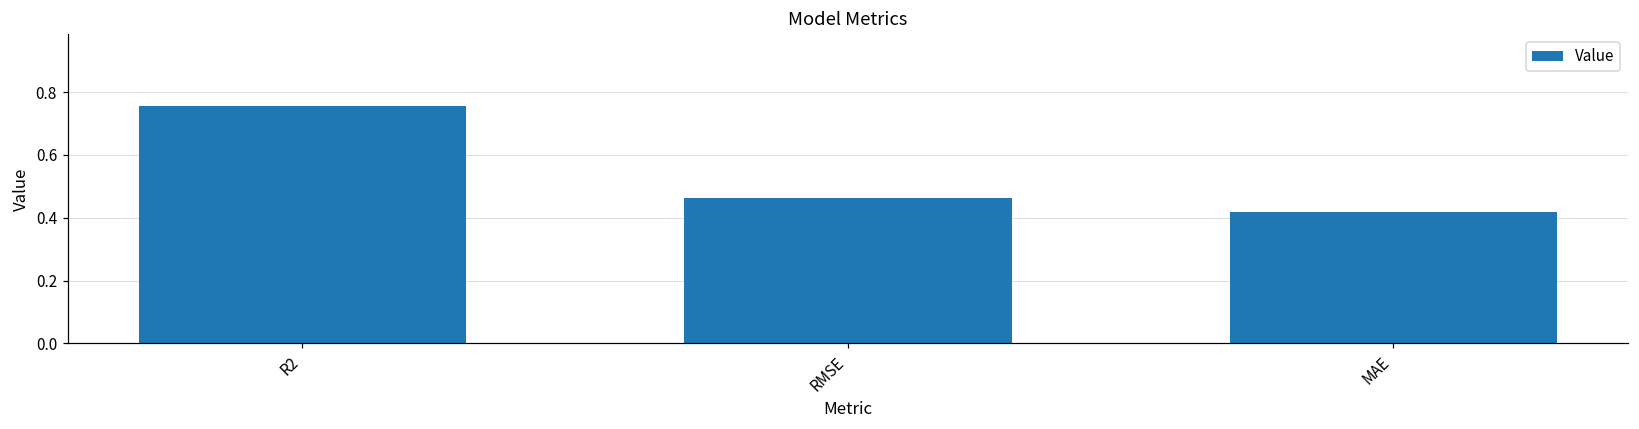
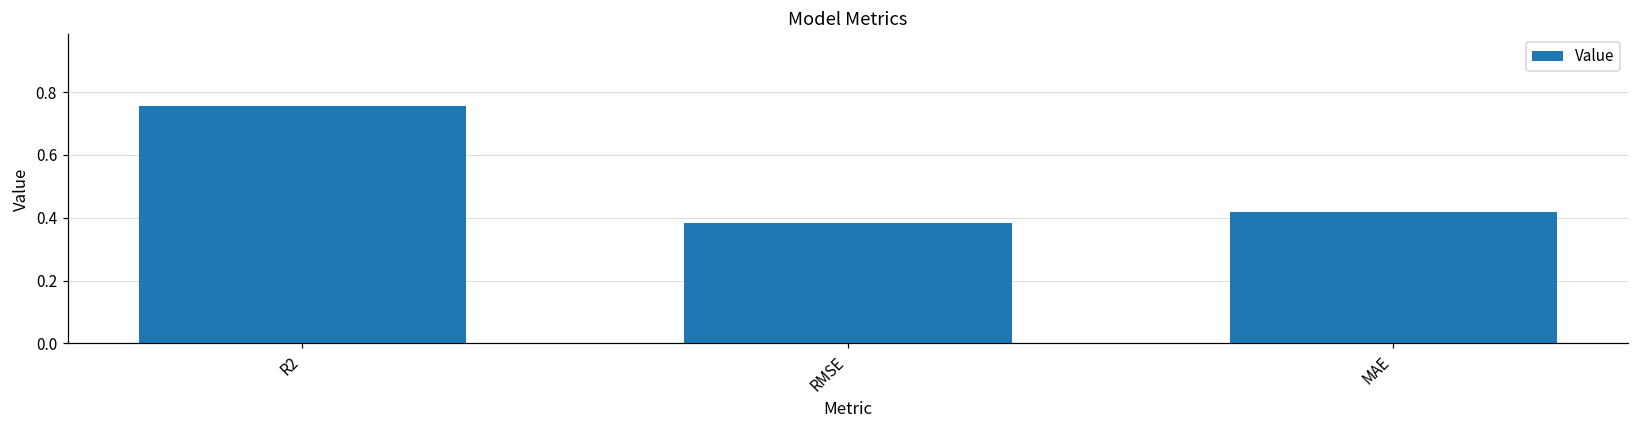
  {
    "R2": 0.76,
-   "RMSE": 0.46,
+   "RMSE": 0.38,
    "MAE": 0.42
  }
